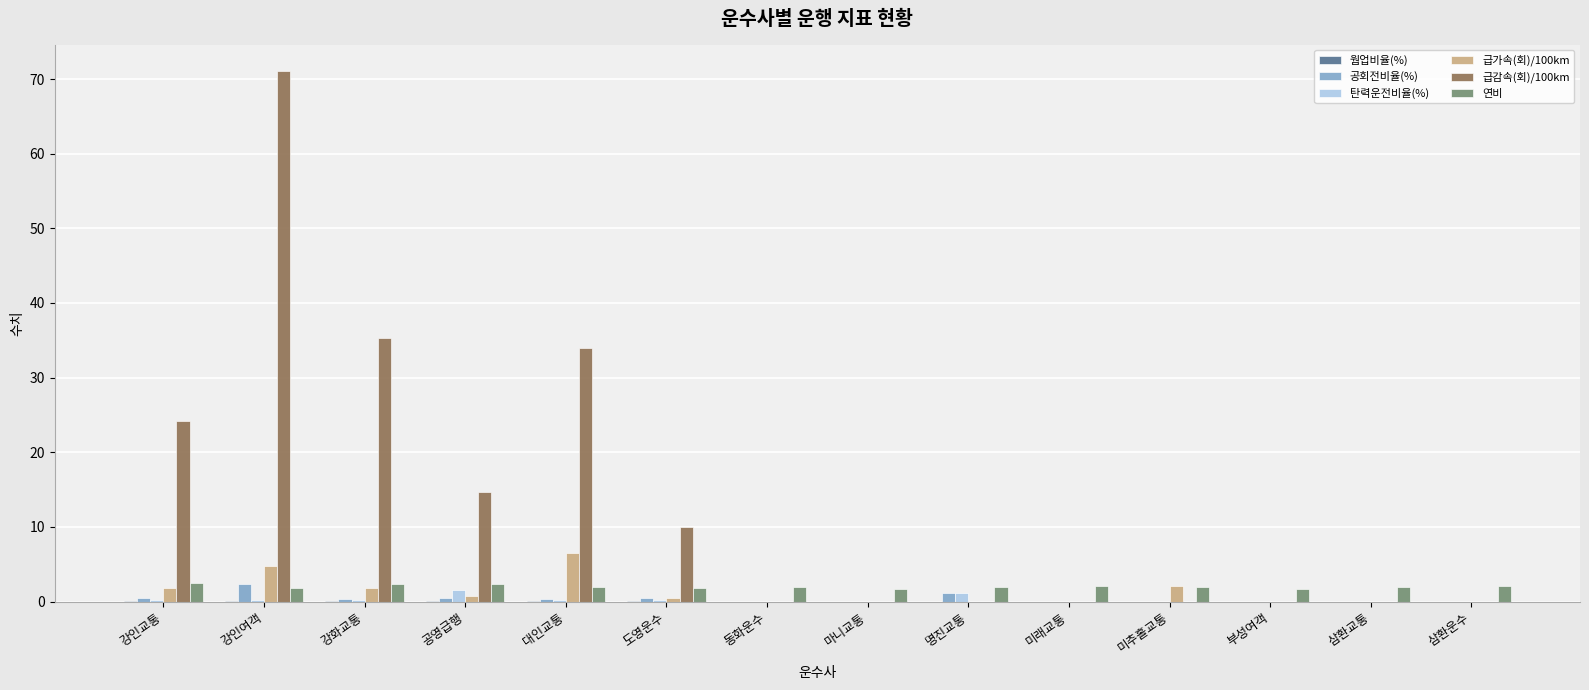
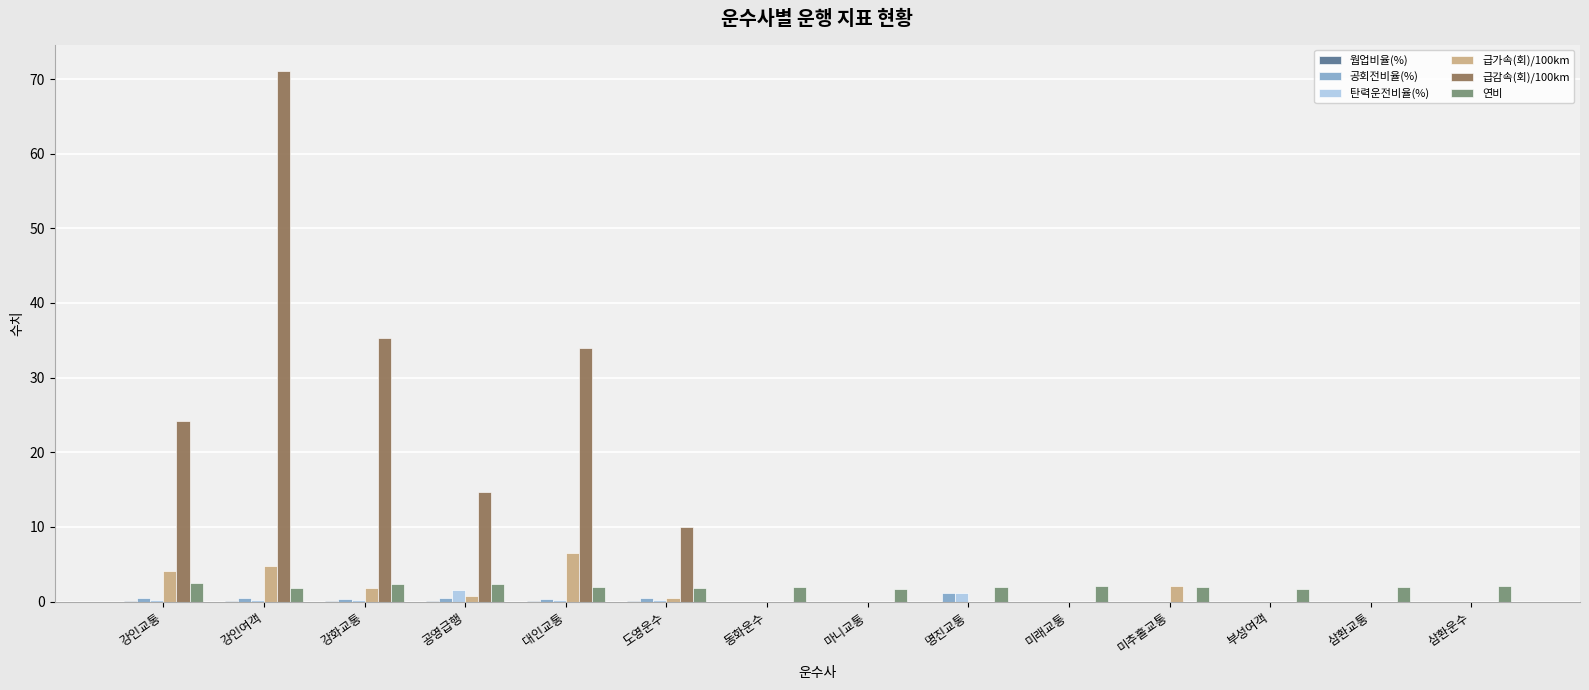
  {
    "공회전비율(%)": {
      "강인교통": 0,
-     "강인여객": 2,
+     "강인여객": 0,
      "강화교통": 0,
      "공영급행": 0,
      "대인교통": 0,
      "도영운수": 0,
      "동화운수": 0,
      "마니교통": 0,
      "명진교통": 1,
      "미래교통": 0,
      "미추홀교통": 0,
      "부성여객": 0,
      "삼환교통": 0,
      "삼환운수": 0
    },
    "탄력운전비율(%)": {
      "공영급행": 2,
      "동화운수": 0,
      "마니교통": 0,
      "명진교통": 1,
      "미래교통": 0,
      "미추홀교통": 0,
      "부성여객": 0,
      "삼환교통": 0,
      "삼환운수": 0
    },
    "급가속(회)/100km": {
-     "강인교통": 2,
+     "강인교통": 4,
      "강인여객": 5,
      "강화교통": 2,
      "공영급행": 1,
      "대인교통": 7,
      "도영운수": 0,
      "동화운수": 0,
      "마니교통": 0,
      "명진교통": 0,
      "미래교통": 0,
      "미추홀교통": 2,
      "부성여객": 0,
      "삼환교통": 0,
      "삼환운수": 0
    }
  }
